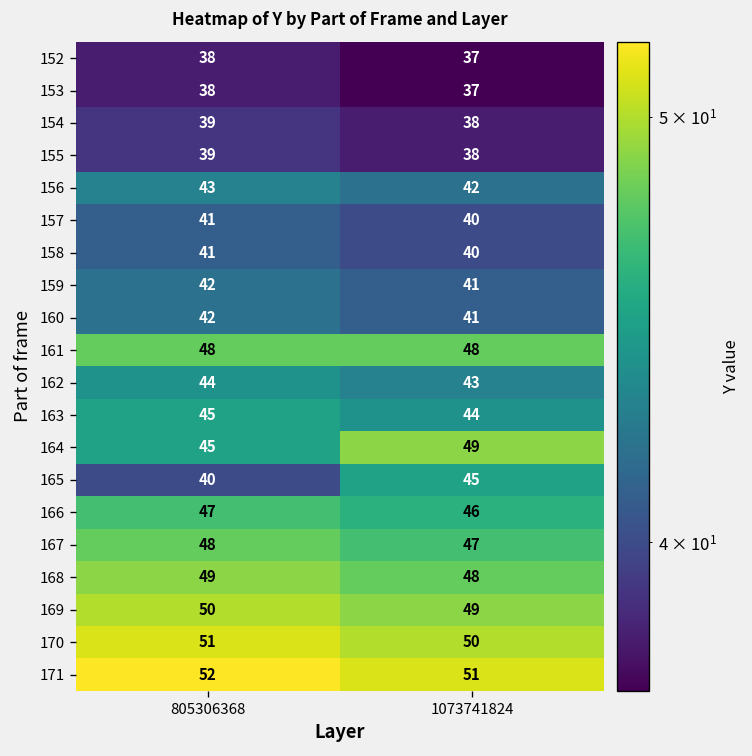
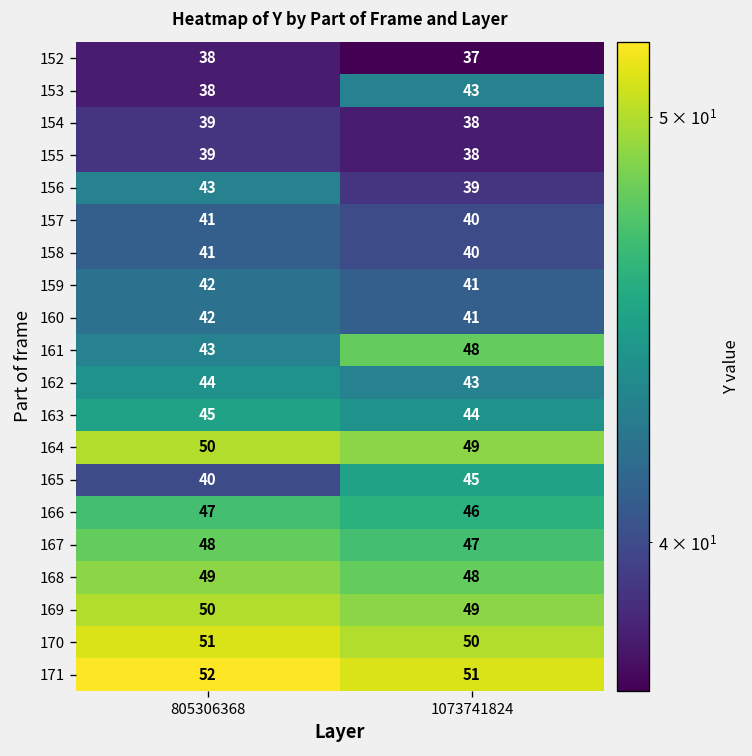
  {
    "152": {
      "805306368": 38,
      "1073741824": 37
    },
    "153": {
      "805306368": 38,
-     "1073741824": 37
+     "1073741824": 43
    },
    "154": {
      "805306368": 39,
      "1073741824": 38
    },
    "155": {
      "805306368": 39,
      "1073741824": 38
    },
    "156": {
      "805306368": 43,
-     "1073741824": 42
+     "1073741824": 39
    },
    "157": {
      "805306368": 41,
      "1073741824": 40
    },
    "158": {
      "805306368": 41,
      "1073741824": 40
    },
    "159": {
      "805306368": 42,
      "1073741824": 41
    },
    "160": {
      "805306368": 42,
      "1073741824": 41
    },
    "161": {
-     "805306368": 48,
+     "805306368": 43,
      "1073741824": 48
    },
    "162": {
      "805306368": 44,
      "1073741824": 43
    },
    "163": {
      "805306368": 45,
      "1073741824": 44
    },
    "164": {
-     "805306368": 45,
+     "805306368": 50,
      "1073741824": 49
    },
    "165": {
      "805306368": 40,
      "1073741824": 45
    },
    "166": {
      "805306368": 47,
      "1073741824": 46
    },
    "167": {
      "805306368": 48,
      "1073741824": 47
    },
    "168": {
      "805306368": 49,
      "1073741824": 48
    },
    "169": {
      "805306368": 50,
      "1073741824": 49
    },
    "170": {
      "805306368": 51,
      "1073741824": 50
    },
    "171": {
      "805306368": 52,
      "1073741824": 51
    }
  }
